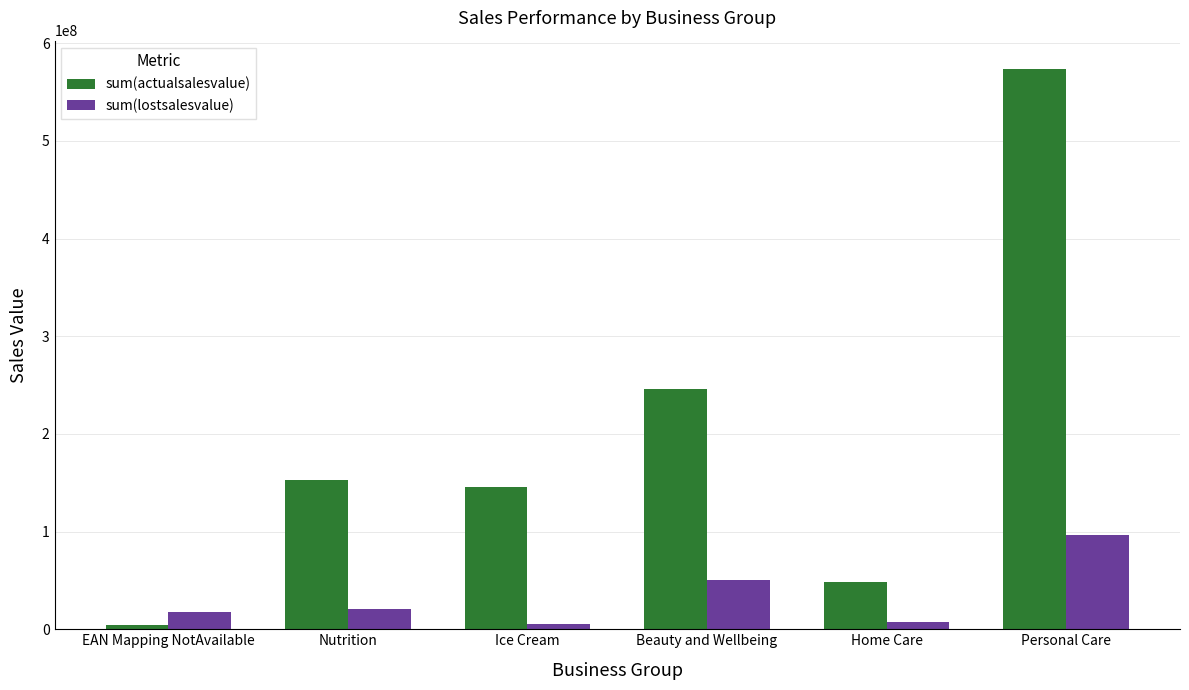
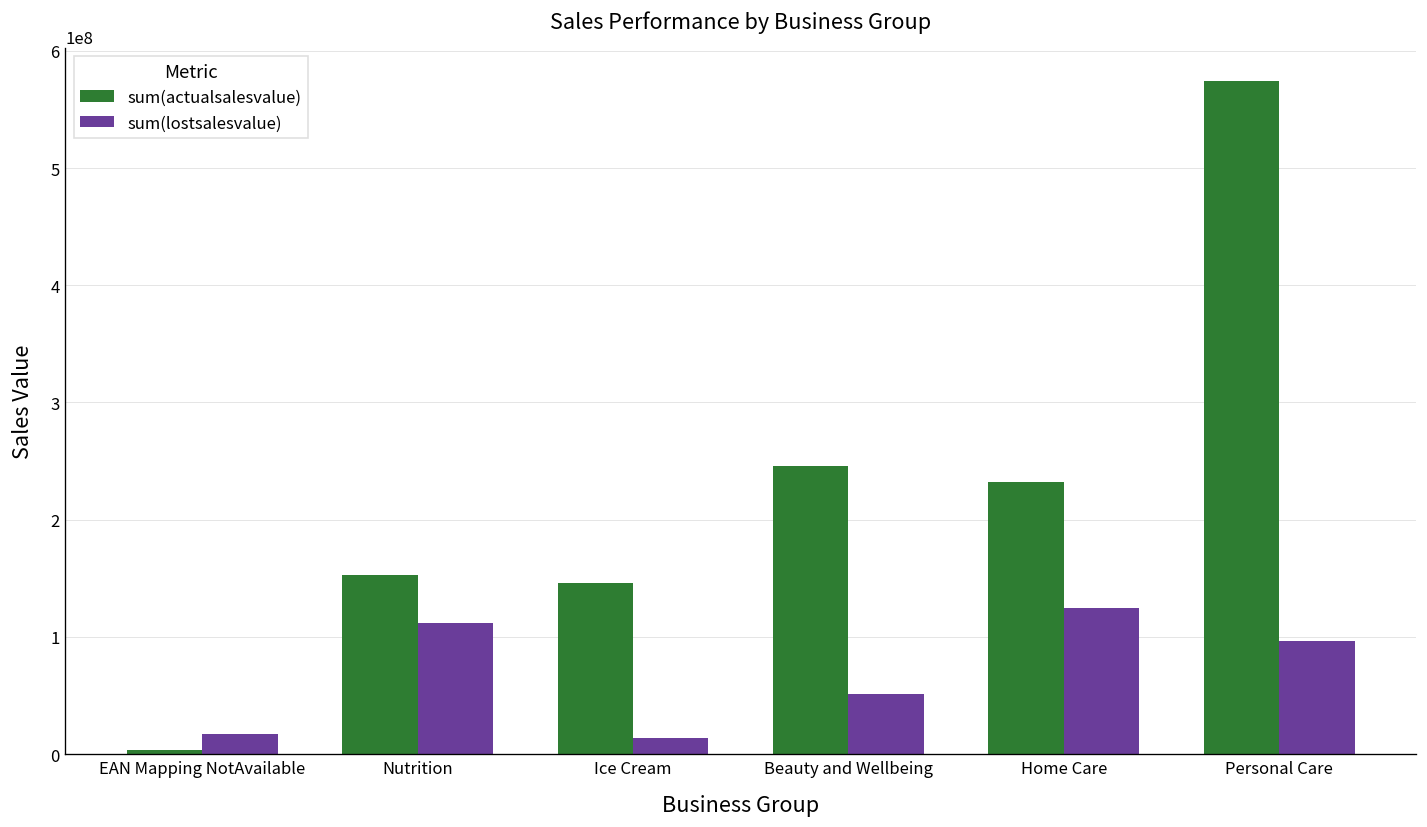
  {
    "sum(actualsalesvalue)": {
      "EAN Mapping NotAvailable": 0,
      "Nutrition": 150000000,
      "Ice Cream": 150000000,
      "Beauty and Wellbeing": 250000000,
-     "Home Care": 50000000,
+     "Home Care": 230000000,
      "Personal Care": 570000000
    },
    "sum(lostsalesvalue)": {
      "EAN Mapping NotAvailable": 20000000,
-     "Nutrition": 20000000,
-     "Ice Cream": 0,
+     "Nutrition": 110000000,
+     "Ice Cream": 10000000,
      "Beauty and Wellbeing": 50000000,
-     "Home Care": 10000000,
+     "Home Care": 120000000,
      "Personal Care": 100000000
    }
  }
